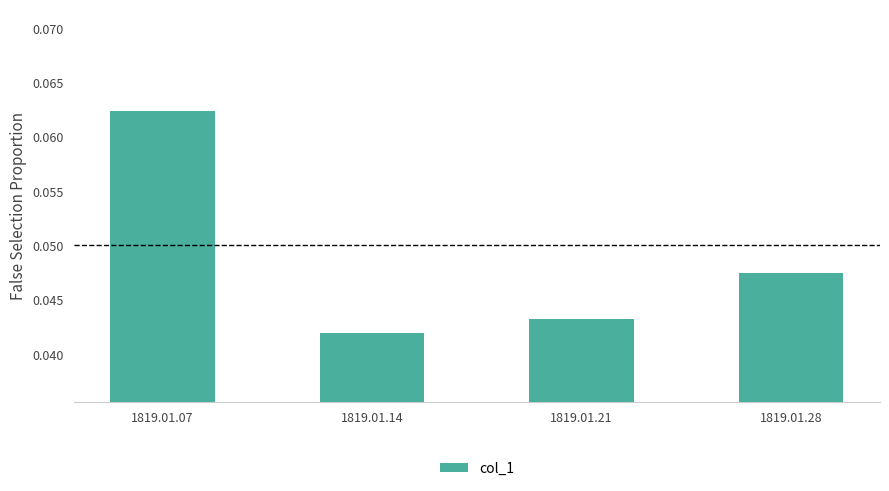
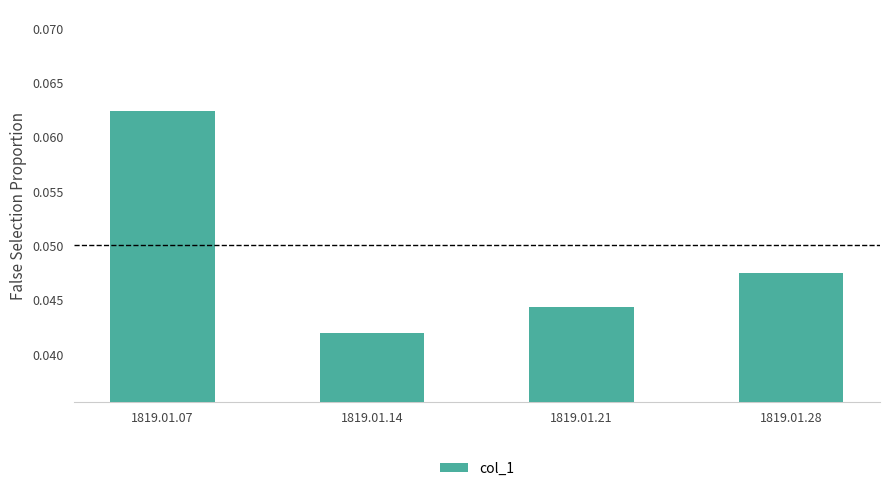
  {
    "1819.01.07": 0.0624,
    "1819.01.14": 0.0419,
-   "1819.01.21": 0.0432,
+   "1819.01.21": 0.0444,
    "1819.01.28": 0.0475
  }
